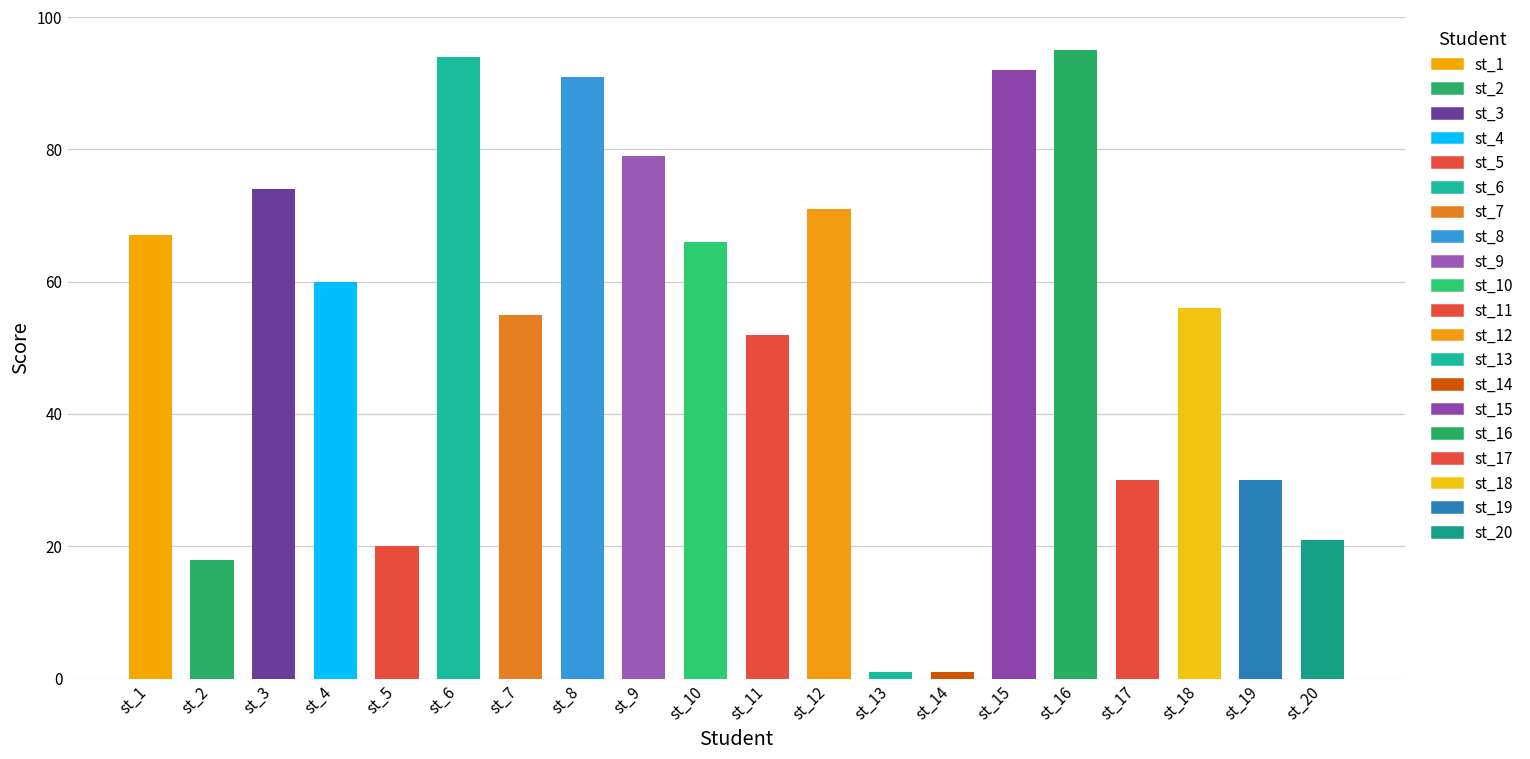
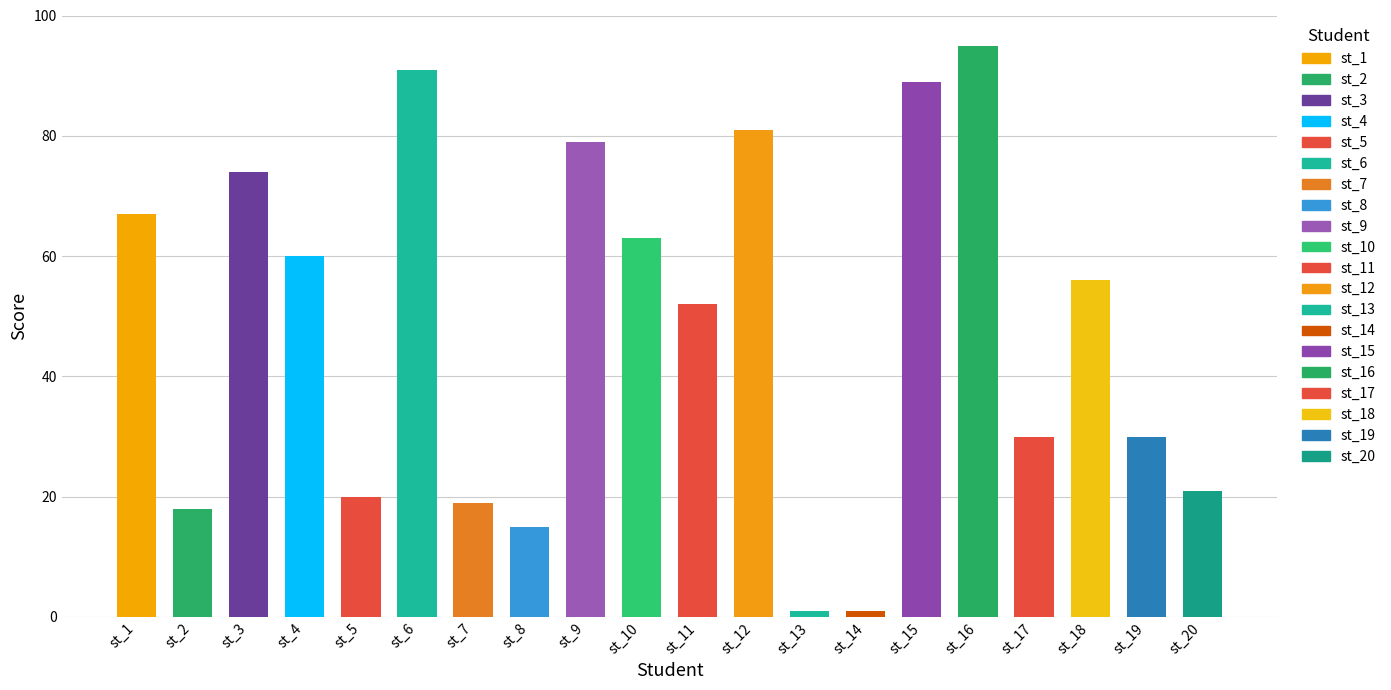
  {
    "st_1": 67,
    "st_2": 18,
    "st_3": 74,
    "st_4": 60,
    "st_5": 20,
-   "st_6": 94,
-   "st_7": 55,
-   "st_8": 91,
+   "st_6": 91,
+   "st_7": 19,
+   "st_8": 15,
    "st_9": 79,
-   "st_10": 66,
+   "st_10": 63,
    "st_11": 52,
-   "st_12": 71,
+   "st_12": 81,
    "st_13": 1,
    "st_14": 1,
-   "st_15": 92,
+   "st_15": 89,
    "st_16": 95,
    "st_17": 30,
    "st_18": 56,
    "st_19": 30,
    "st_20": 21
  }
